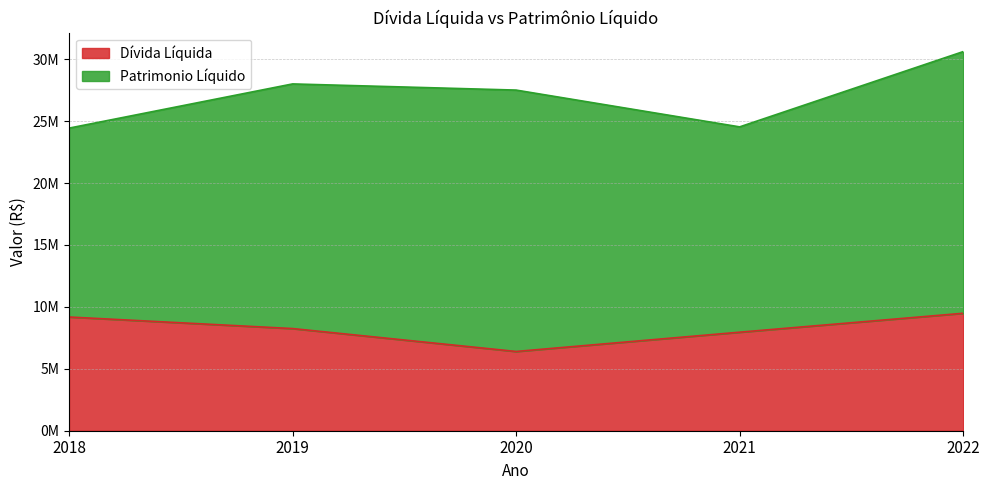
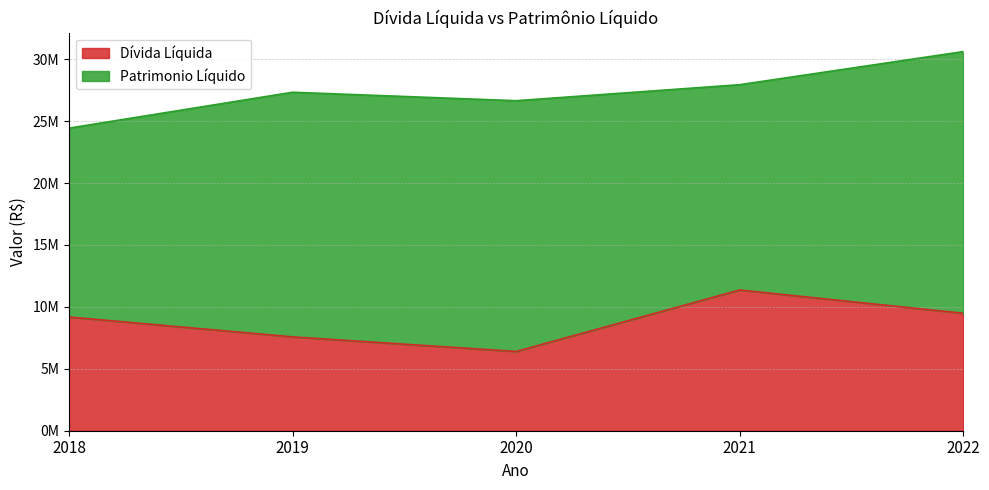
  {
    "Dívida Líquida": {
      "2018": 9200000,
-     "2019": 8200000,
+     "2019": 7600000,
      "2020": 6400000,
-     "2021": 8000000,
+     "2021": 11400000,
      "2022": 9500000
    },
    "Patrimonio Líquido": {
      "2018": 15300000,
      "2019": 19800000,
-     "2020": 21100000,
+     "2020": 20300000,
      "2021": 16600000,
      "2022": 21100000
    }
  }
